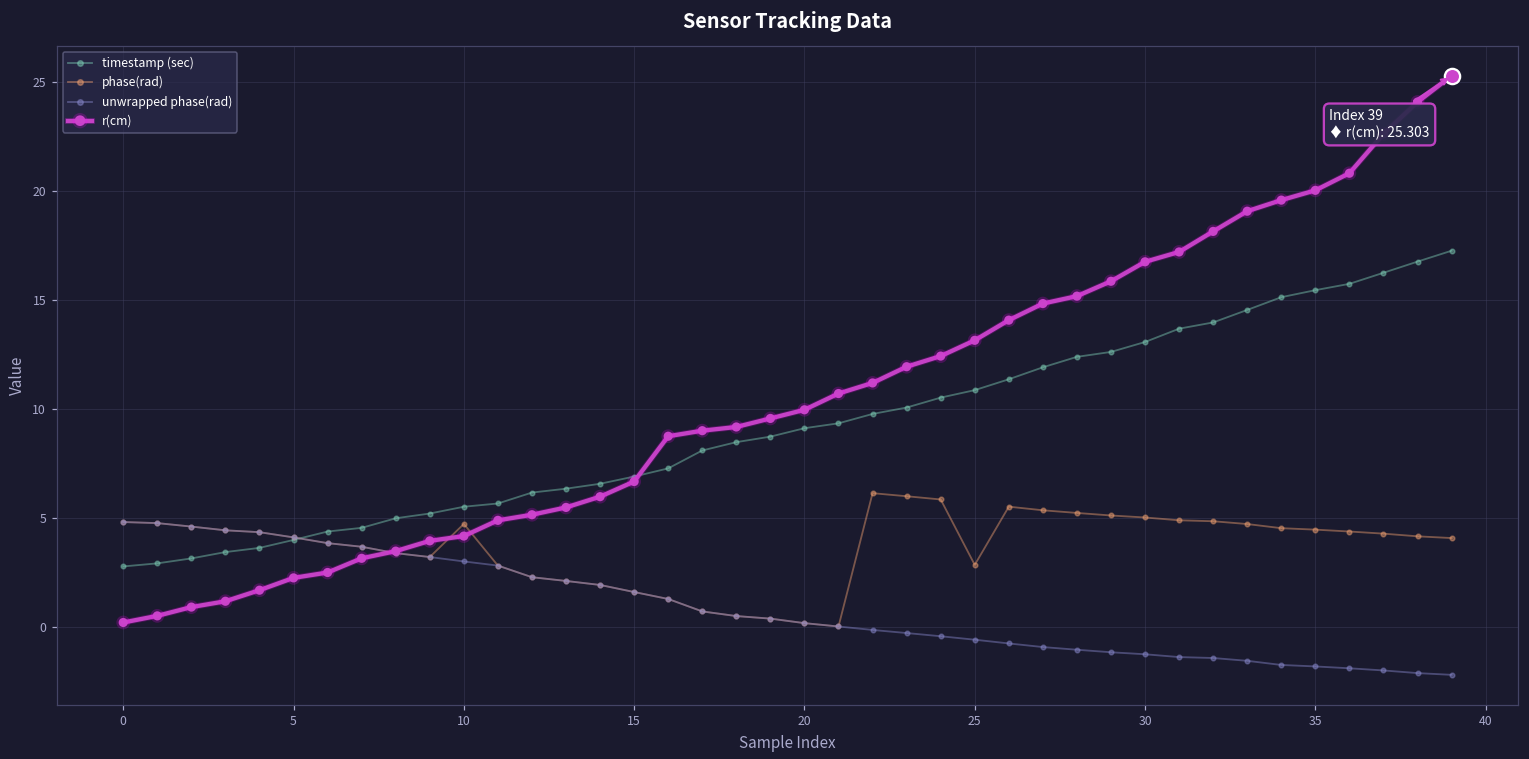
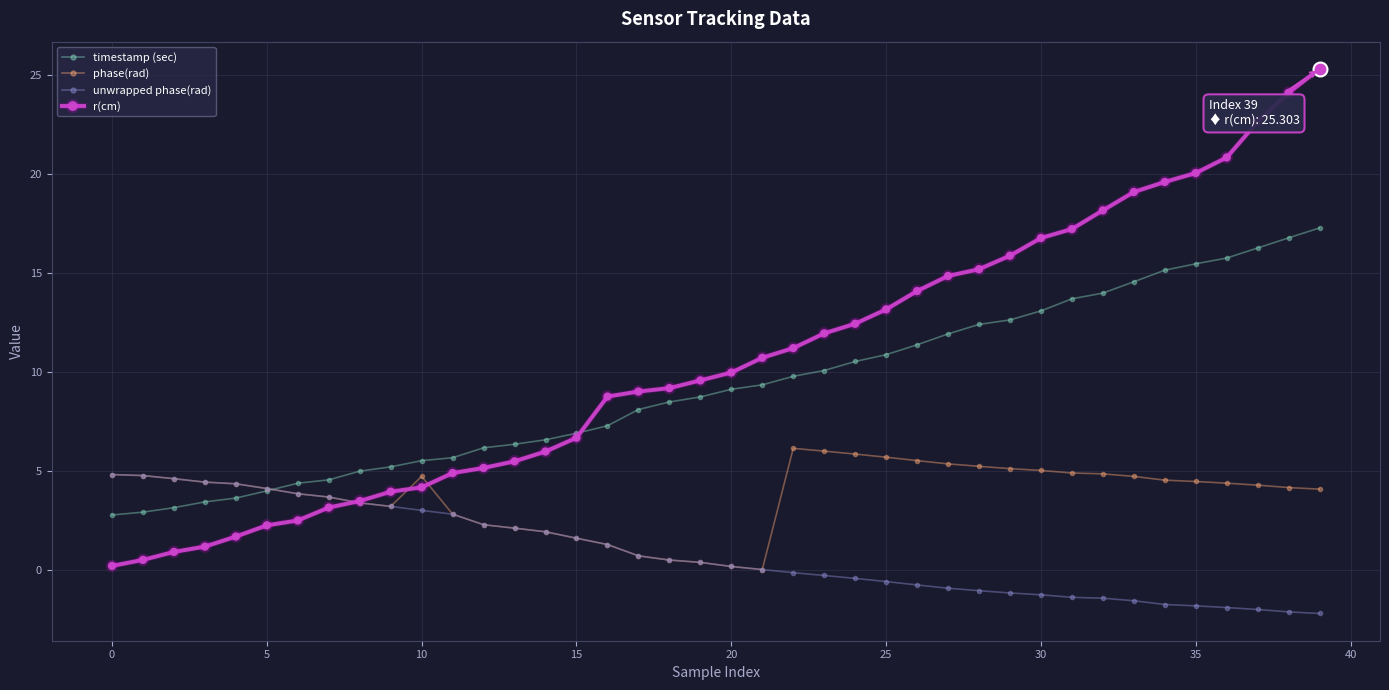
  {
    "phase(rad)": {
      "10": 4.7,
-     "25": 2.8,
+     "25": 5.7,
      "30": 5.0,
      "35": 4.5
    }
  }
